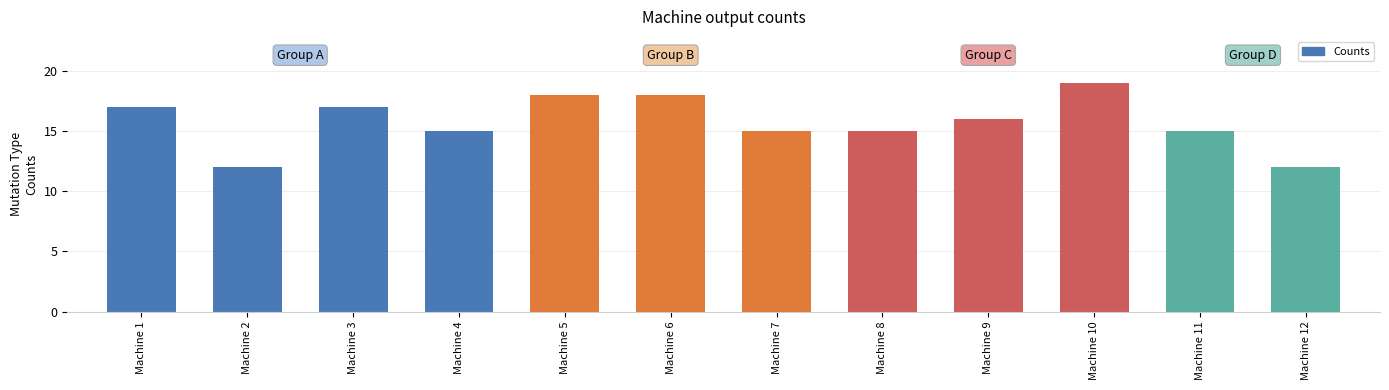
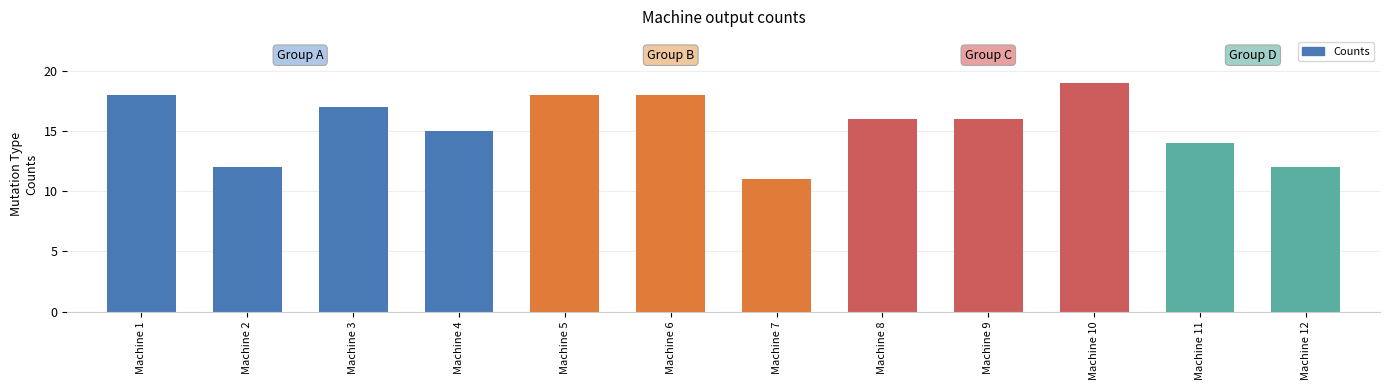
  {
-   "Machine 1": 17,
+   "Machine 1": 18,
    "Machine 2": 12,
    "Machine 3": 17,
    "Machine 4": 15,
    "Machine 5": 18,
    "Machine 6": 18,
-   "Machine 7": 15,
-   "Machine 8": 15,
+   "Machine 7": 11,
+   "Machine 8": 16,
    "Machine 9": 16,
    "Machine 10": 19,
-   "Machine 11": 15,
+   "Machine 11": 14,
    "Machine 12": 12
  }
